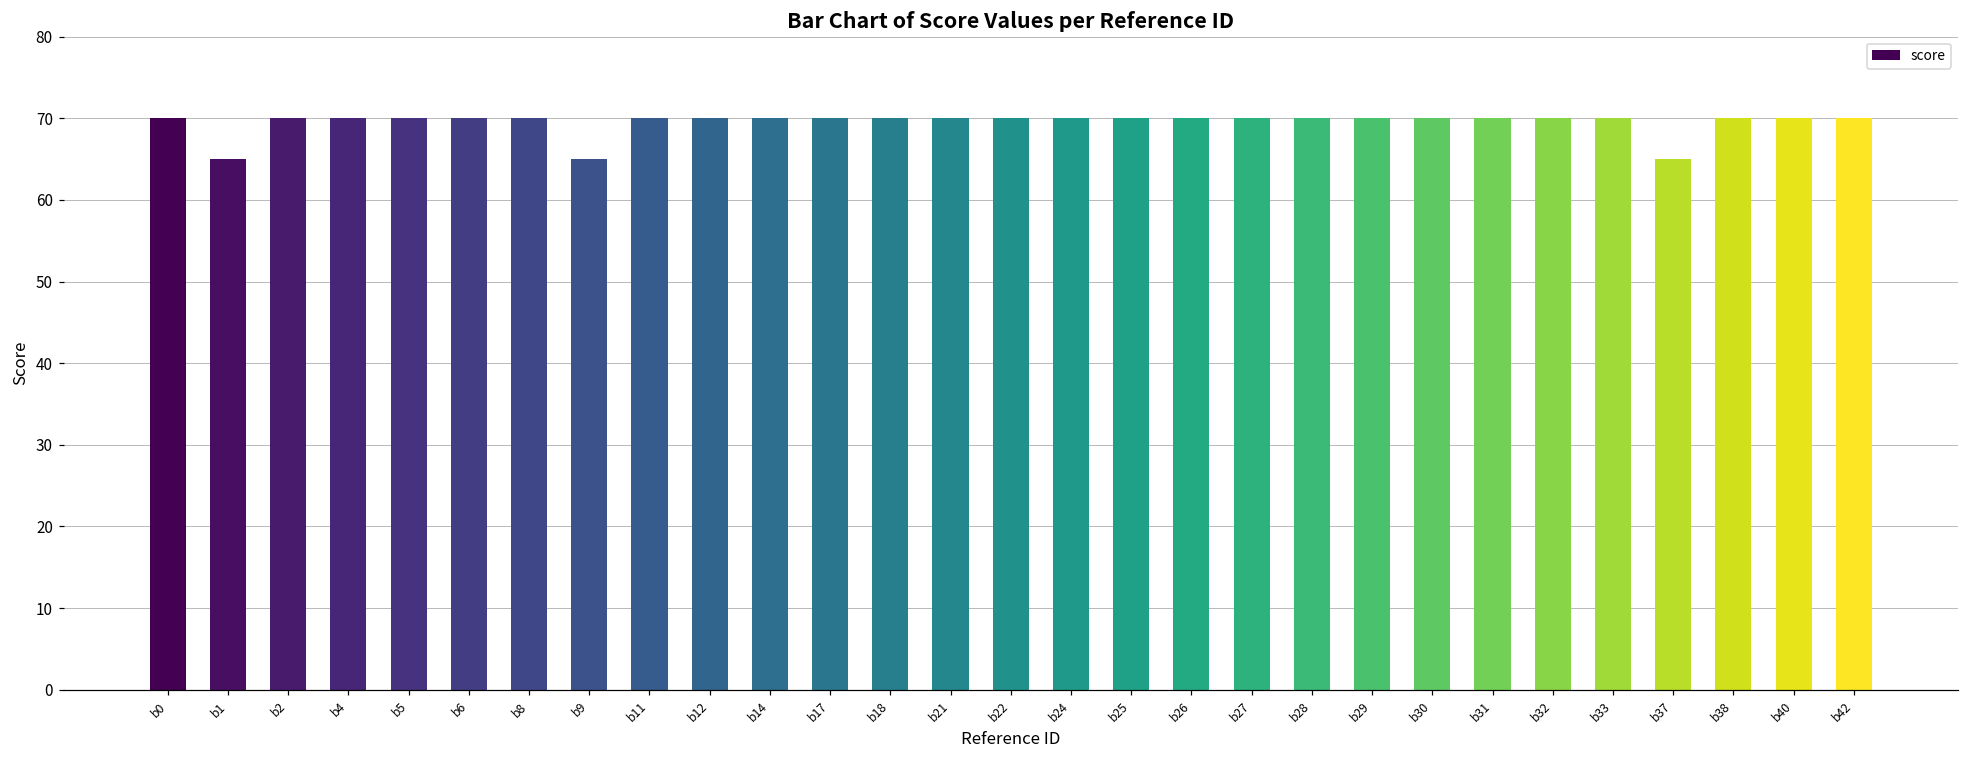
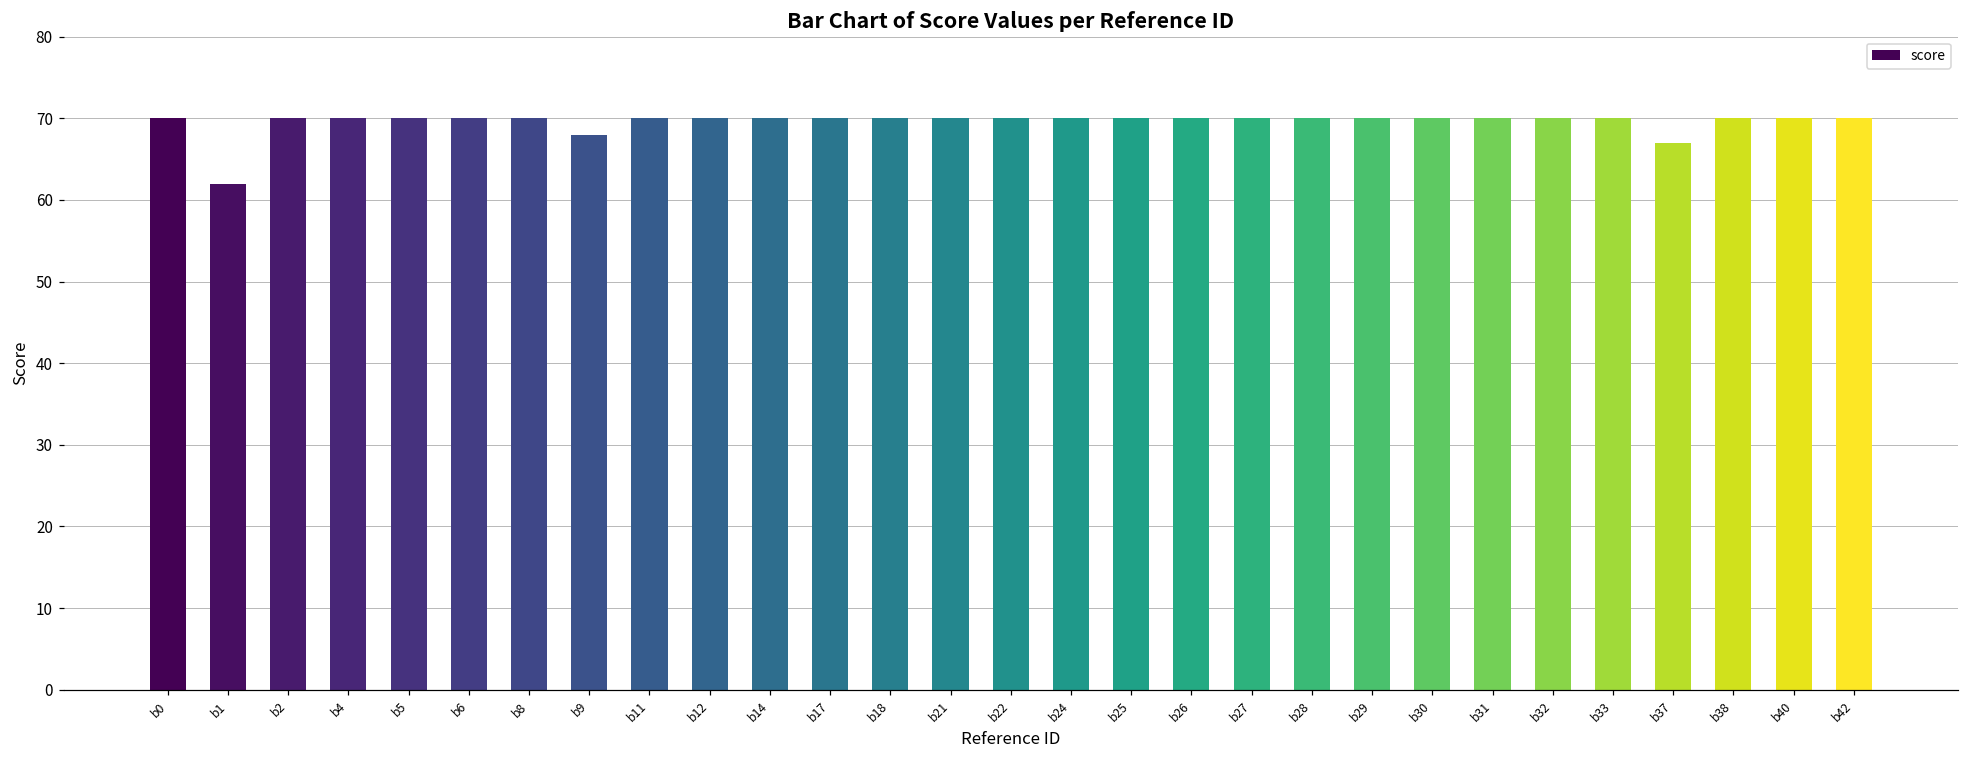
  {
    "b0": 70,
-   "b1": 65,
+   "b1": 62,
    "b2": 70,
    "b4": 70,
    "b5": 70,
    "b6": 70,
    "b8": 70,
-   "b9": 65,
+   "b9": 68,
    "b11": 70,
    "b12": 70,
    "b14": 70,
    "b17": 70,
    "b18": 70,
    "b21": 70,
    "b22": 70,
    "b24": 70,
    "b25": 70,
    "b26": 70,
    "b27": 70,
    "b28": 70,
    "b29": 70,
    "b30": 70,
    "b31": 70,
    "b32": 70,
    "b33": 70,
-   "b37": 65,
+   "b37": 67,
    "b38": 70,
    "b40": 70,
    "b42": 70
  }
